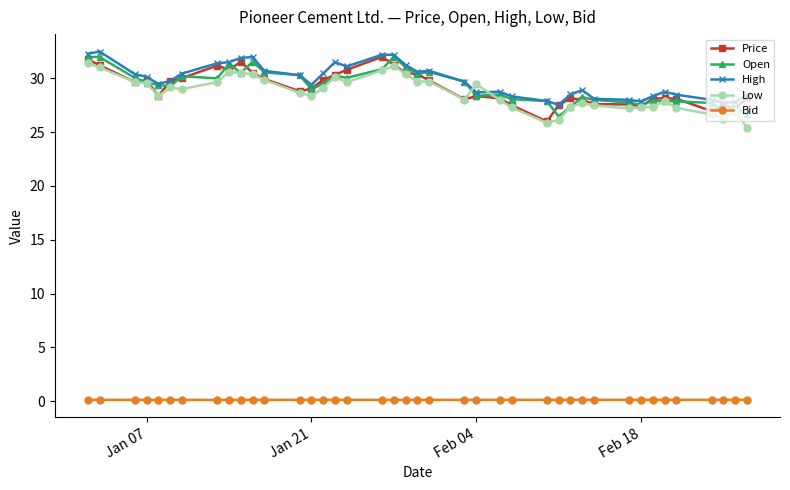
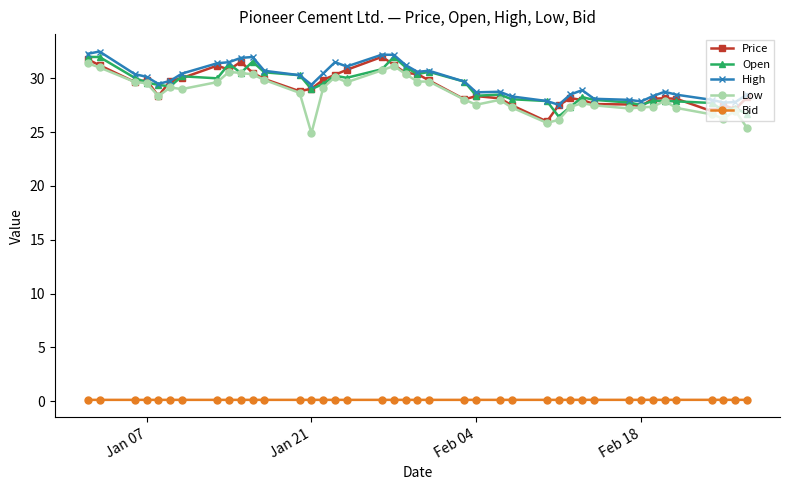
  {
    "High": {
      "Jan 07": 30.1,
      "Jan 21": 29.4,
      "Feb 04": 28.7,
      "Feb 18": 27.9
    },
    "Low": {
-     "Jan 21": 28.4,
-     "Feb 04": 29.5
+     "Jan 21": 24.9,
+     "Feb 04": 27.6
    },
    "Bid": {
      "Jan 07": 0.1,
      "Jan 21": 0.1,
      "Feb 04": 0.1,
      "Feb 18": 0.1
    }
  }
